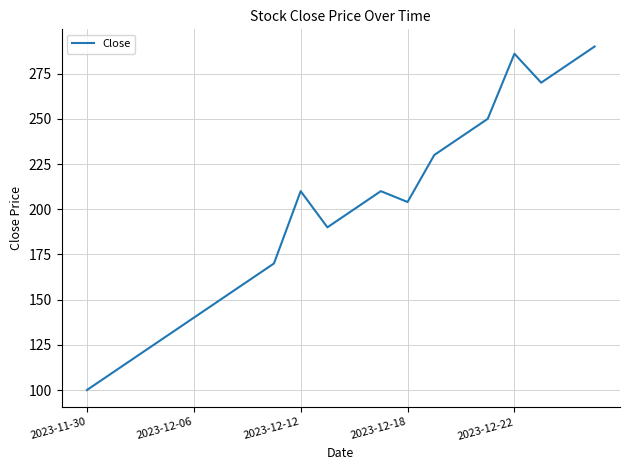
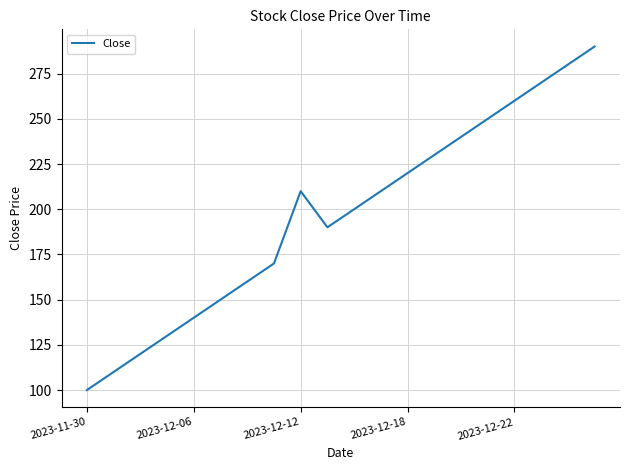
  {
    "2023-11-30": 100,
    "2023-12-06": 140,
    "2023-12-12": 210,
-   "2023-12-18": 204,
-   "2023-12-22": 286
+   "2023-12-18": 220,
+   "2023-12-22": 260
  }
